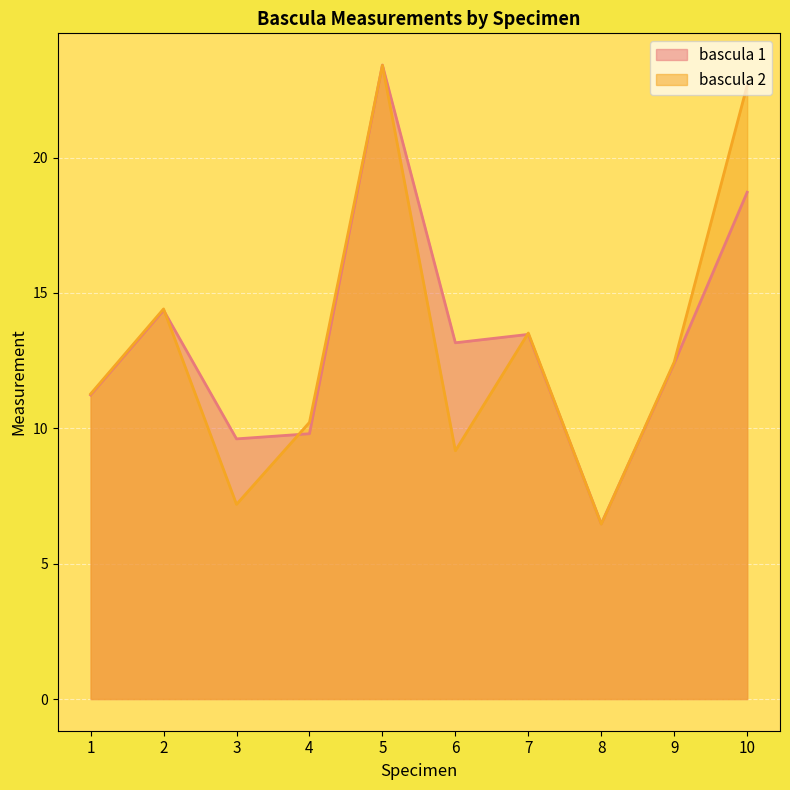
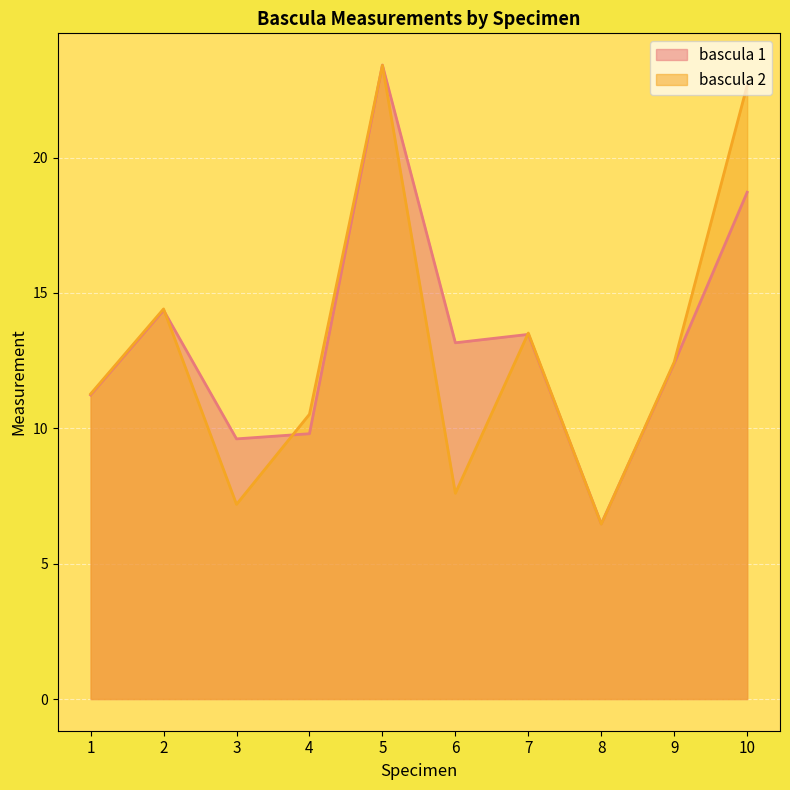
  {
    "bascula 1": {
      "3": 9.6,
      "4": 9.8,
      "6": 13.2,
      "10": 18.7
    },
    "bascula 2": {
      "3": 7.2,
-     "4": 10.2,
-     "6": 9.2
+     "4": 10.5,
+     "6": 7.6
    }
  }
